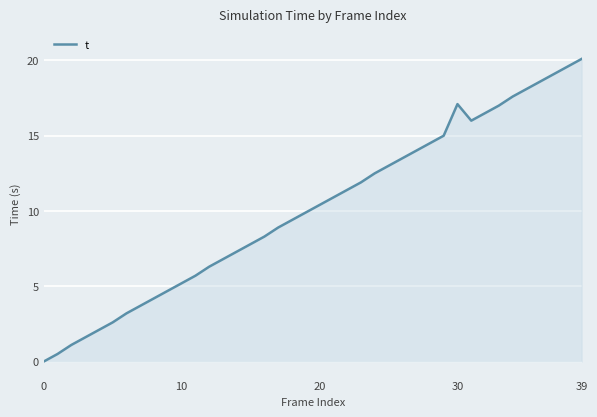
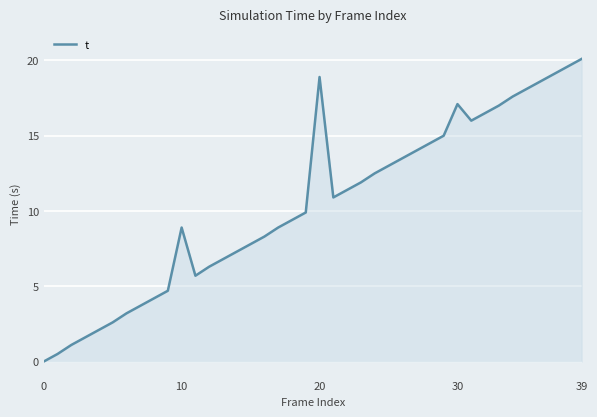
  {
    "0": 0.0,
-   "10": 5.2,
-   "20": 10.4,
+   "10": 8.9,
+   "20": 18.9,
    "30": 17.1,
    "39": 20.1
  }
